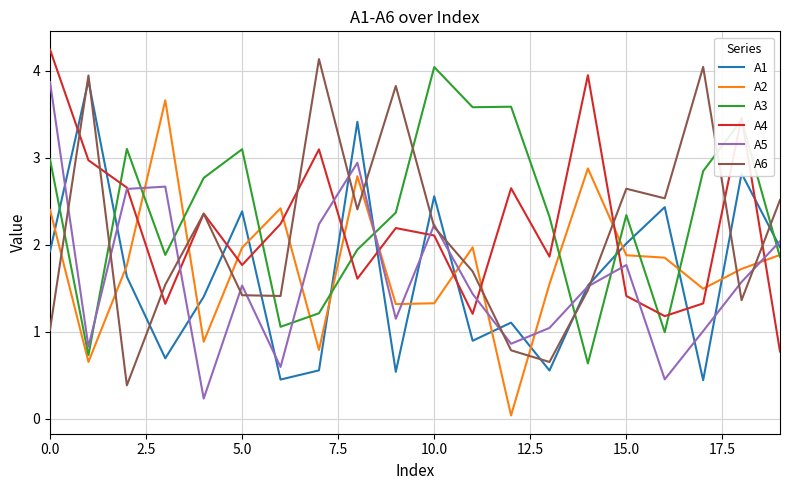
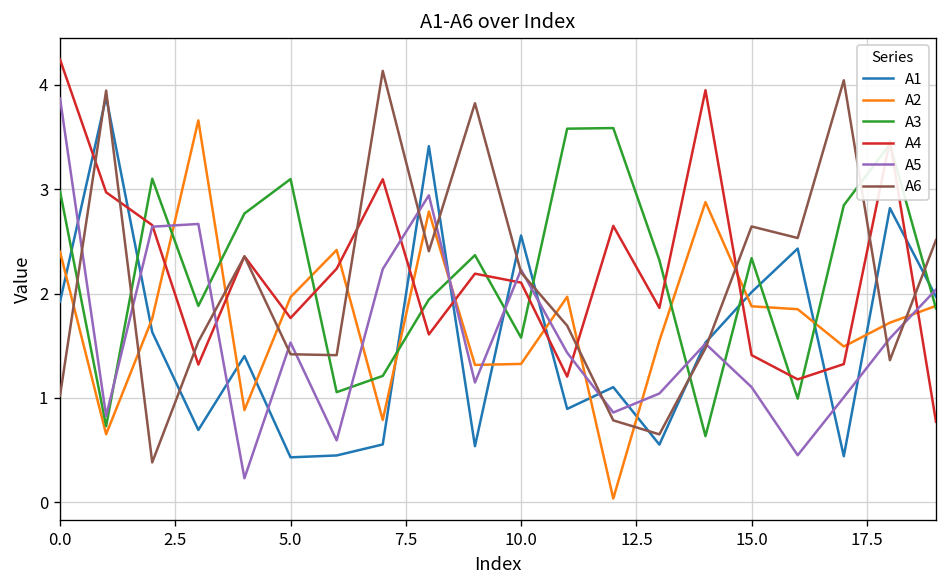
  {
    "A1": {
      "0.0": 1.9,
-     "5.0": 2.4,
+     "5.0": 0.4,
      "10.0": 2.6,
      "15.0": 2.0
    },
    "A2": {
      "0.0": 2.4,
      "5.0": 2.0,
      "10.0": 1.3,
      "15.0": 1.9
    },
    "A3": {
      "0.0": 3.0,
      "5.0": 3.1,
-     "10.0": 4.0,
+     "10.0": 1.6,
      "15.0": 2.3
    },
    "A4": {
      "0.0": 4.2,
      "5.0": 1.8,
      "10.0": 2.1,
      "15.0": 1.4
    },
    "A5": {
      "0.0": 3.9,
      "5.0": 1.5,
-     "15.0": 1.8
+     "15.0": 1.1
    },
    "A6": {
      "0.0": 1.0,
      "5.0": 1.4,
      "15.0": 2.6
    }
  }
